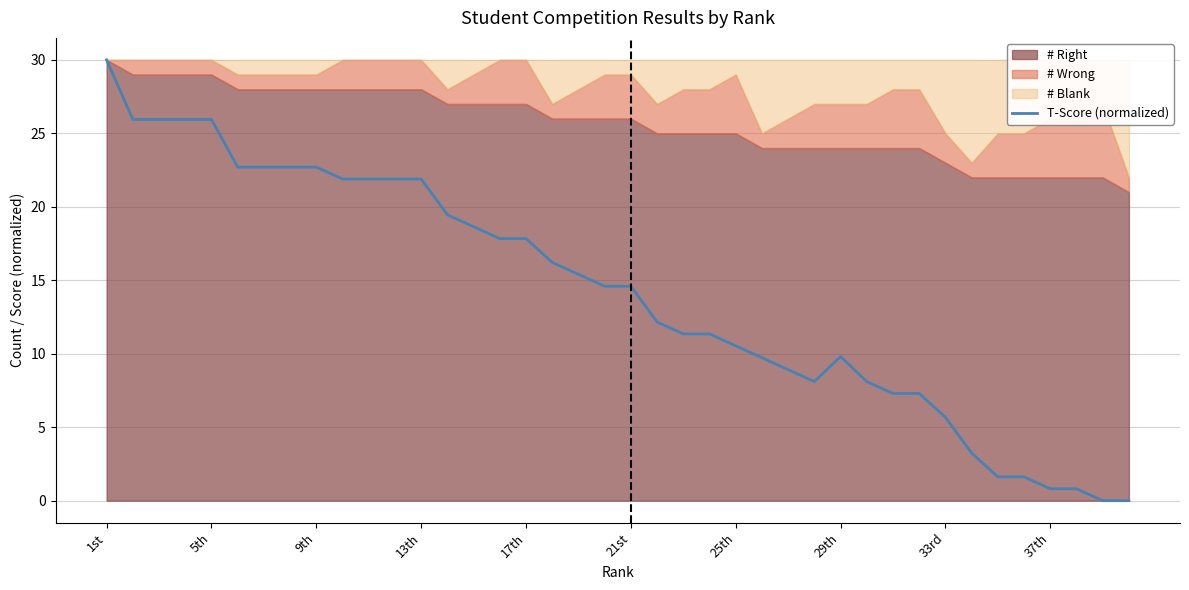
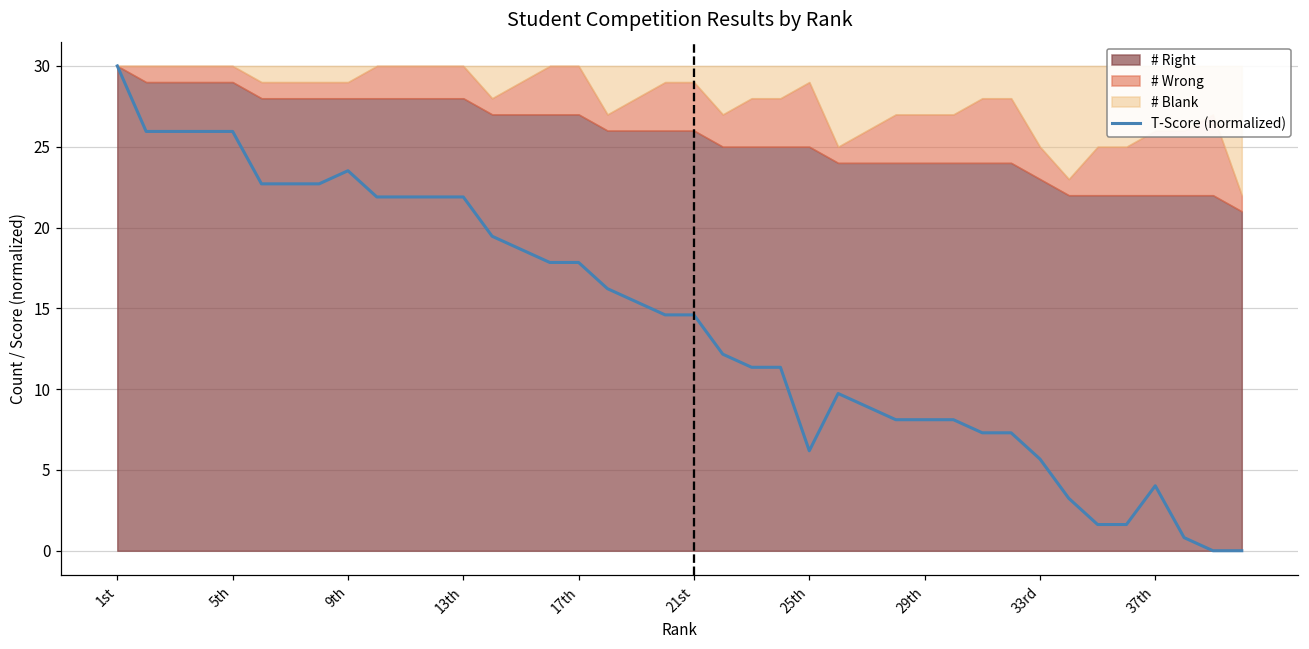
  {
    "T-Score (normalized)": {
      "5th": 25.9,
-     "9th": 22.7,
+     "9th": 23.5,
      "13th": 21.9,
      "17th": 17.8,
      "21st": 14.6,
-     "25th": 10.5,
-     "29th": 9.8,
+     "25th": 6.2,
+     "29th": 8.1,
      "33rd": 5.7,
-     "37th": 0.8
+     "37th": 4.0
    },
    "# Right": {
      "5th": 29.0,
      "9th": 28.0,
      "13th": 28.0,
      "17th": 27.0,
      "21st": 26.0,
      "25th": 25.0,
      "29th": 24.0,
      "33rd": 23.0,
      "37th": 22.0
    }
  }
